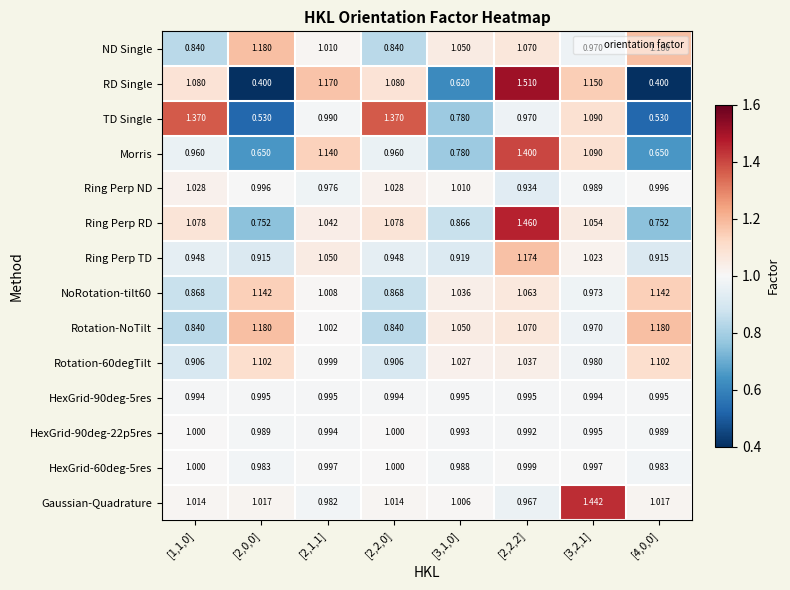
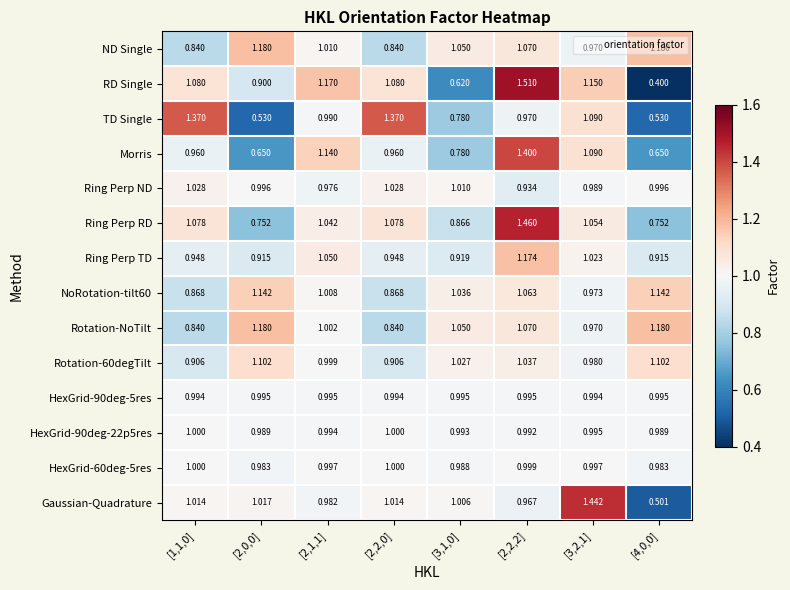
  {
    "ND Single": {
      "[1,1,0]": 0.840,
      "[2,0,0]": 1.180,
      "[2,1,1]": 1.010,
      "[2,2,0]": 0.840,
      "[3,1,0]": 1.050,
      "[2,2,2]": 1.070
    },
    "RD Single": {
      "[1,1,0]": 1.080,
-     "[2,0,0]": 0.400,
+     "[2,0,0]": 0.900,
      "[2,1,1]": 1.170,
      "[2,2,0]": 1.080,
      "[3,1,0]": 0.620,
      "[2,2,2]": 1.510,
      "[3,2,1]": 1.150,
      "[4,0,0]": 0.400
    },
    "TD Single": {
      "[1,1,0]": 1.370,
      "[2,0,0]": 0.530,
      "[2,1,1]": 0.990,
      "[2,2,0]": 1.370,
      "[3,1,0]": 0.780,
      "[2,2,2]": 0.970,
      "[3,2,1]": 1.090,
      "[4,0,0]": 0.530
    },
    "Morris": {
      "[1,1,0]": 0.960,
      "[2,0,0]": 0.650,
      "[2,1,1]": 1.140,
      "[2,2,0]": 0.960,
      "[3,1,0]": 0.780,
      "[2,2,2]": 1.400,
      "[3,2,1]": 1.090,
      "[4,0,0]": 0.650
    },
    "Ring Perp ND": {
      "[1,1,0]": 1.028,
      "[2,0,0]": 0.996,
      "[2,1,1]": 0.976,
      "[2,2,0]": 1.028,
      "[3,1,0]": 1.010,
      "[2,2,2]": 0.934,
      "[3,2,1]": 0.989,
      "[4,0,0]": 0.996
    },
    "Ring Perp RD": {
      "[1,1,0]": 1.078,
      "[2,0,0]": 0.752,
      "[2,1,1]": 1.042,
      "[2,2,0]": 1.078,
      "[3,1,0]": 0.866,
      "[2,2,2]": 1.460,
      "[3,2,1]": 1.054,
      "[4,0,0]": 0.752
    },
    "Ring Perp TD": {
      "[1,1,0]": 0.948,
      "[2,0,0]": 0.915,
      "[2,1,1]": 1.050,
      "[2,2,0]": 0.948,
      "[3,1,0]": 0.919,
      "[2,2,2]": 1.174,
      "[3,2,1]": 1.023,
      "[4,0,0]": 0.915
    },
    "NoRotation-tilt60": {
      "[1,1,0]": 0.868,
      "[2,0,0]": 1.142,
      "[2,1,1]": 1.008,
      "[2,2,0]": 0.868,
      "[3,1,0]": 1.036,
      "[2,2,2]": 1.063,
      "[3,2,1]": 0.973,
      "[4,0,0]": 1.142
    },
    "Rotation-NoTilt": {
      "[1,1,0]": 0.840,
      "[2,0,0]": 1.180,
      "[2,1,1]": 1.002,
      "[2,2,0]": 0.840,
      "[3,1,0]": 1.050,
      "[2,2,2]": 1.070,
      "[3,2,1]": 0.970,
      "[4,0,0]": 1.180
    },
    "Rotation-60degTilt": {
      "[1,1,0]": 0.906,
      "[2,0,0]": 1.102,
      "[2,1,1]": 0.999,
      "[2,2,0]": 0.906,
      "[3,1,0]": 1.027,
      "[2,2,2]": 1.037,
      "[3,2,1]": 0.980,
      "[4,0,0]": 1.102
    },
    "HexGrid-90deg-5res": {
      "[1,1,0]": 0.994,
      "[2,0,0]": 0.995,
      "[2,1,1]": 0.995,
      "[2,2,0]": 0.994,
      "[3,1,0]": 0.995,
      "[2,2,2]": 0.995,
      "[3,2,1]": 0.994,
      "[4,0,0]": 0.995
    },
    "HexGrid-90deg-22p5res": {
      "[1,1,0]": 1.000,
      "[2,0,0]": 0.989,
      "[2,1,1]": 0.994,
      "[2,2,0]": 1.000,
      "[3,1,0]": 0.993,
      "[2,2,2]": 0.992,
      "[3,2,1]": 0.995,
      "[4,0,0]": 0.989
    },
    "HexGrid-60deg-5res": {
      "[1,1,0]": 1.000,
      "[2,0,0]": 0.983,
      "[2,1,1]": 0.997,
      "[2,2,0]": 1.000,
      "[3,1,0]": 0.988,
      "[2,2,2]": 0.999,
      "[3,2,1]": 0.997,
      "[4,0,0]": 0.983
    },
    "Gaussian-Quadrature": {
      "[1,1,0]": 1.014,
      "[2,0,0]": 1.017,
      "[2,1,1]": 0.982,
      "[2,2,0]": 1.014,
      "[3,1,0]": 1.006,
      "[2,2,2]": 0.967,
      "[3,2,1]": 1.442,
-     "[4,0,0]": 1.017
+     "[4,0,0]": 0.501
    }
  }
